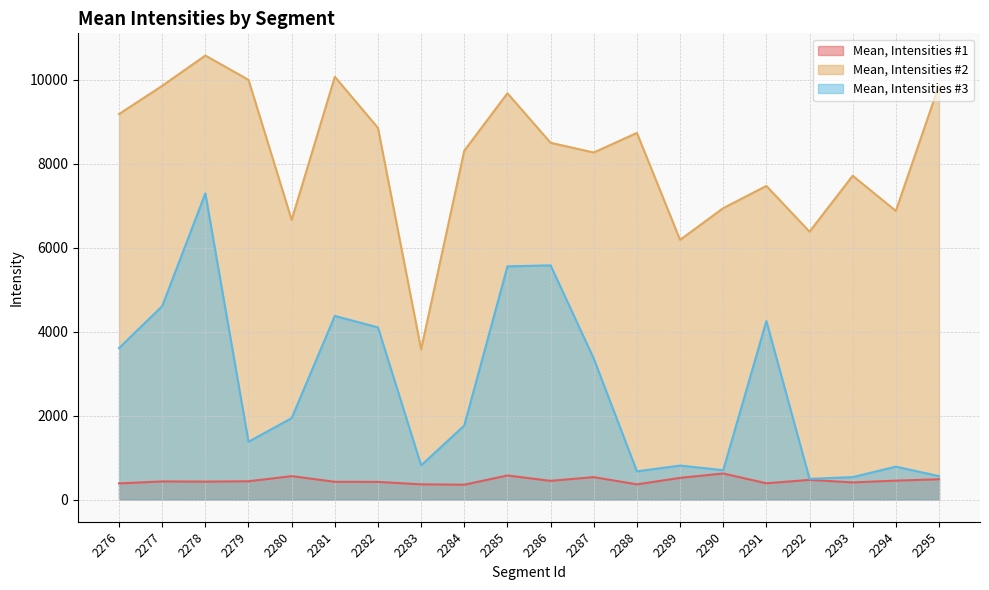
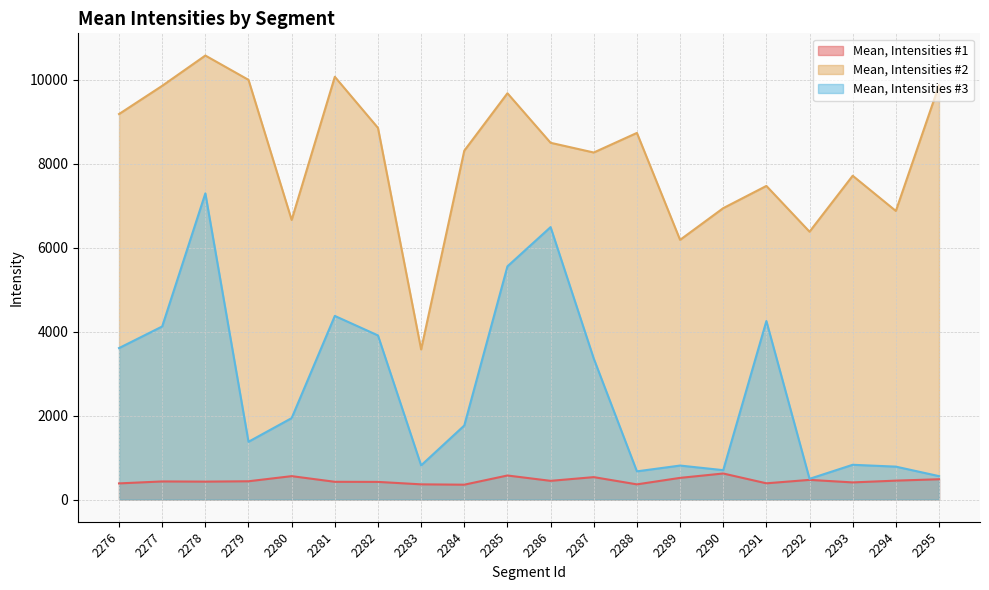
  {
    "Mean, Intensities #3": {
      "2276": 3600,
-     "2277": 4600,
+     "2277": 4100,
      "2278": 7300,
      "2279": 1400,
      "2280": 1900,
      "2281": 4400,
-     "2282": 4100,
+     "2282": 3900,
      "2283": 800,
      "2284": 1800,
      "2285": 5600,
-     "2286": 5600,
+     "2286": 6500,
      "2287": 3400,
      "2288": 700,
      "2289": 800,
      "2290": 700,
      "2291": 4300,
-     "2293": 500,
+     "2293": 800,
      "2294": 800,
      "2295": 600
    }
  }
